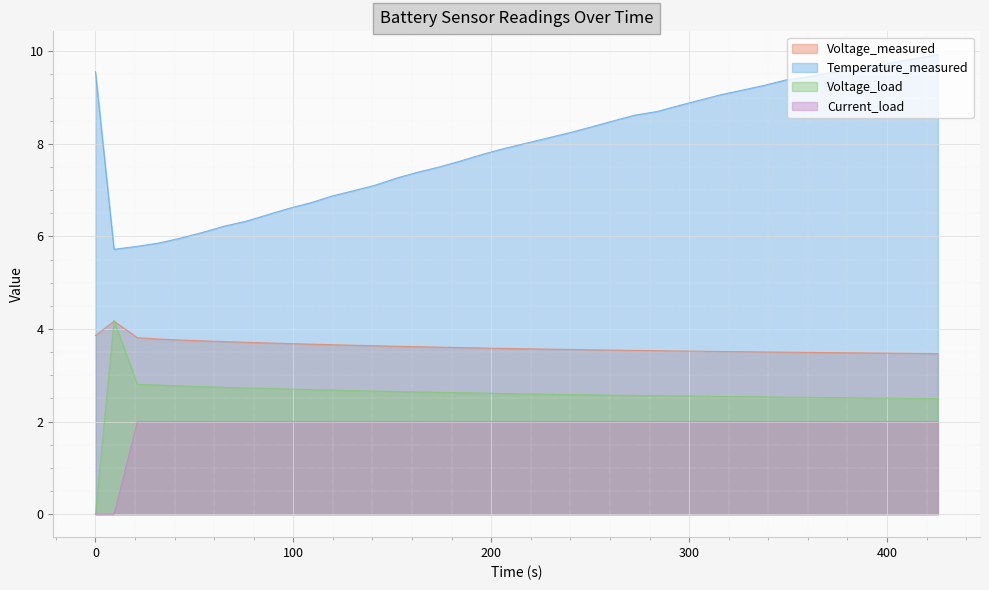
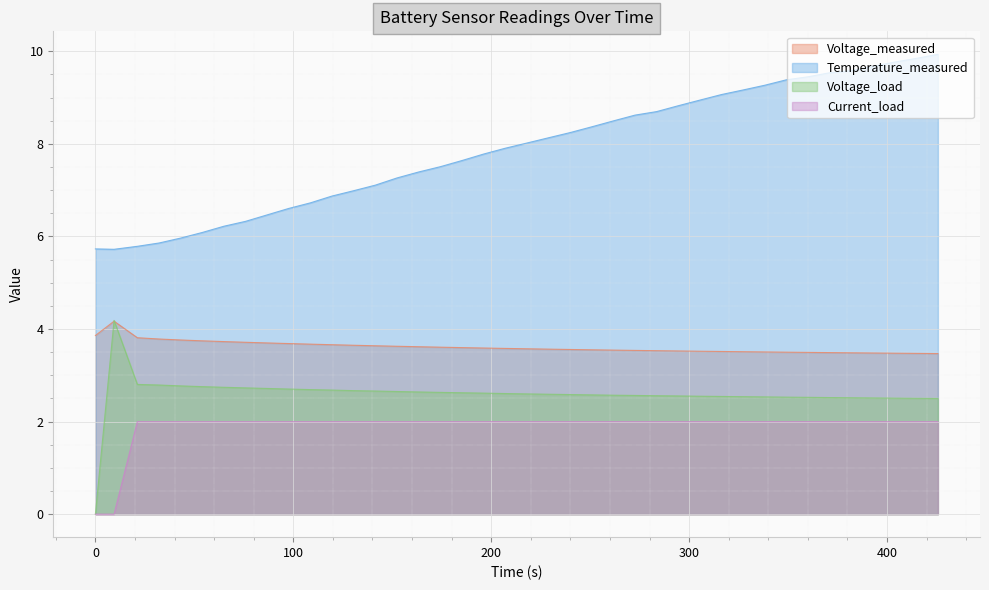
  {
    "Voltage_measured": {
      "0": 3.9
    },
    "Temperature_measured": {
-     "0": 9.6
+     "0": 5.7
    }
  }
